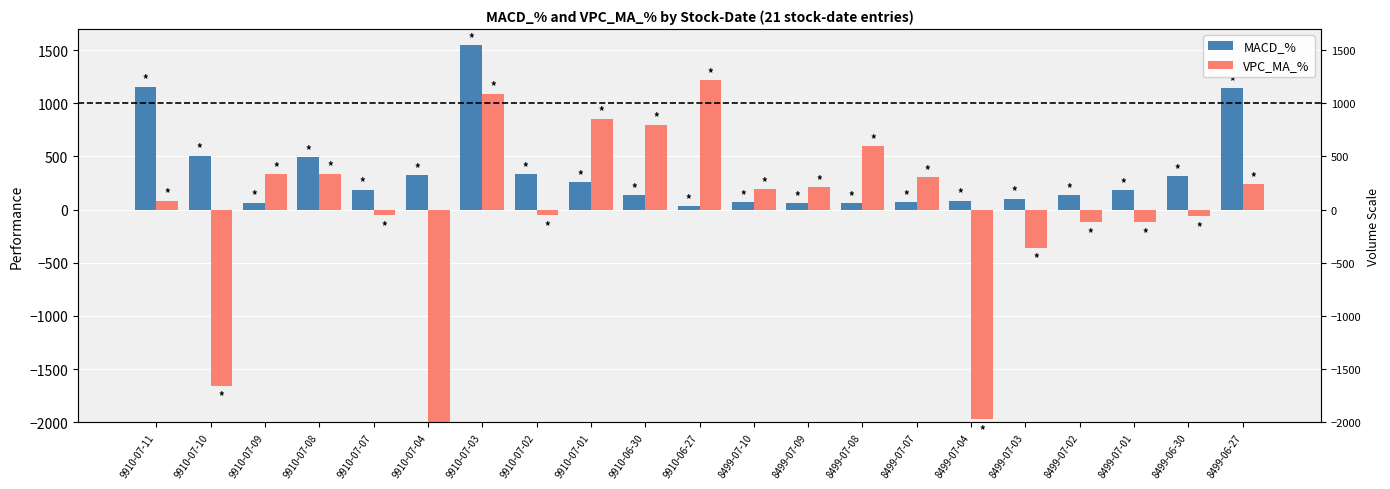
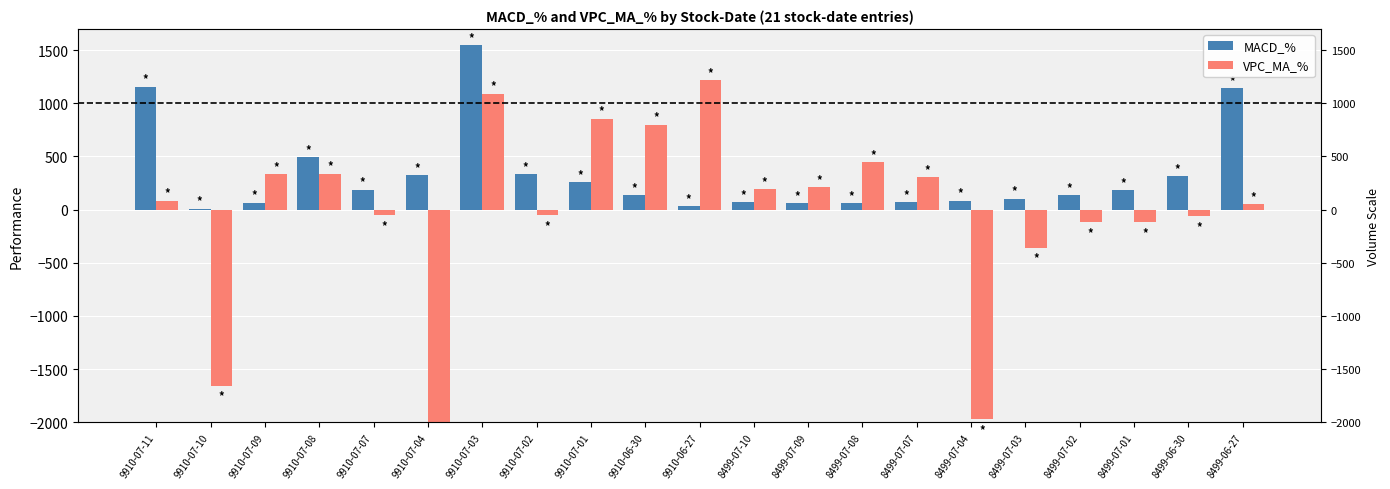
  {
    "MACD_%": {
      "9910-07-11": 1160,
-     "9910-07-10": 510,
+     "9910-07-10": 10,
      "9910-07-09": 60,
      "9910-07-08": 490,
      "9910-07-07": 190,
      "9910-07-04": 320,
      "9910-07-03": 1550,
      "9910-07-02": 330,
      "9910-07-01": 260,
      "9910-06-30": 130,
      "9910-06-27": 30,
      "8499-07-10": 70,
      "8499-07-09": 60,
      "8499-07-08": 60,
      "8499-07-07": 70,
      "8499-07-04": 80,
      "8499-07-03": 100,
      "8499-07-02": 130,
      "8499-07-01": 180,
      "8499-06-30": 310,
      "8499-06-27": 1140
    },
    "VPC_MA_%": {
      "9910-07-11": 80,
      "9910-07-10": -1660,
      "9910-07-09": 330,
      "9910-07-08": 340,
      "9910-07-07": -50,
      "9910-07-03": 1090,
      "9910-07-02": -50,
      "9910-07-01": 850,
      "9910-06-30": 800,
      "9910-06-27": 1220,
      "8499-07-10": 190,
      "8499-07-09": 210,
-     "8499-07-08": 600,
+     "8499-07-08": 450,
      "8499-07-07": 310,
      "8499-07-04": -1970,
      "8499-07-03": -360,
      "8499-07-02": -120,
      "8499-07-01": -120,
      "8499-06-30": -60,
-     "8499-06-27": 240
+     "8499-06-27": 50
    }
  }
